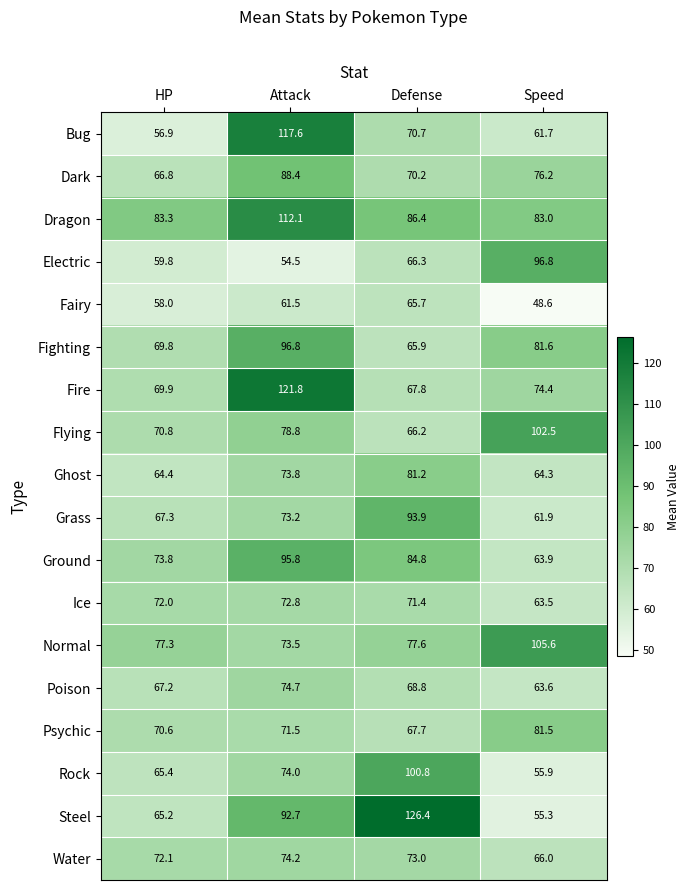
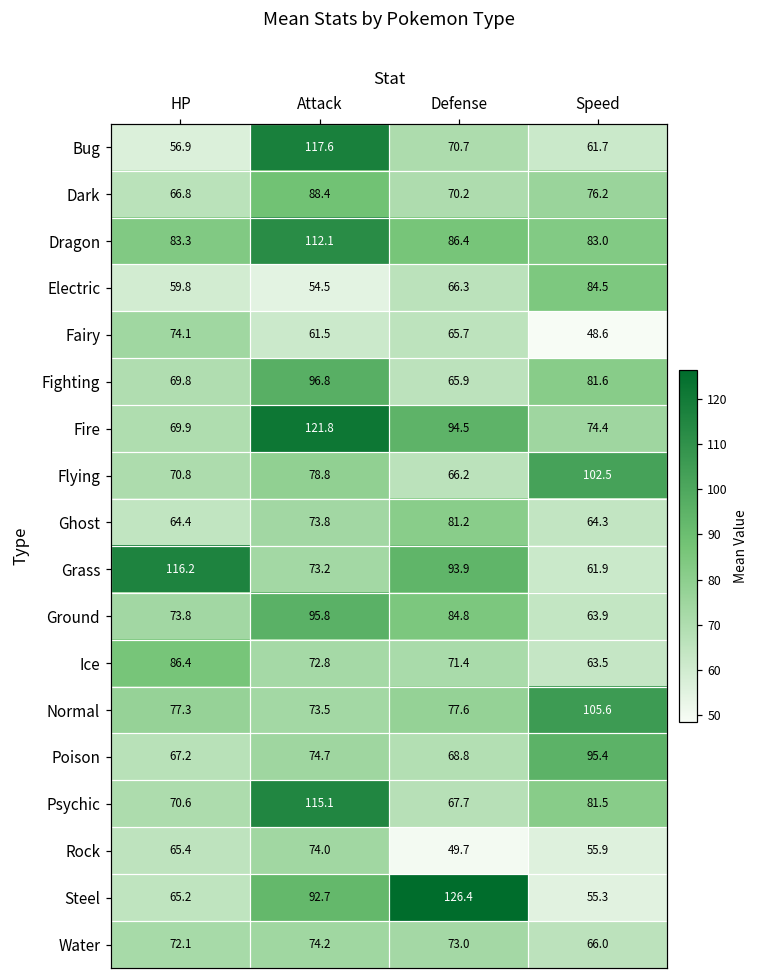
  {
    "Bug": {
      "HP": 56.9,
      "Attack": 117.6,
      "Defense": 70.7,
      "Speed": 61.7
    },
    "Dark": {
      "HP": 66.8,
      "Attack": 88.4,
      "Defense": 70.2,
      "Speed": 76.2
    },
    "Dragon": {
      "HP": 83.3,
      "Attack": 112.1,
      "Defense": 86.4,
      "Speed": 83.0
    },
    "Electric": {
      "HP": 59.8,
      "Attack": 54.5,
      "Defense": 66.3,
-     "Speed": 96.8
+     "Speed": 84.5
    },
    "Fairy": {
-     "HP": 58.0,
+     "HP": 74.1,
      "Attack": 61.5,
      "Defense": 65.7,
      "Speed": 48.6
    },
    "Fighting": {
      "HP": 69.8,
      "Attack": 96.8,
      "Defense": 65.9,
      "Speed": 81.6
    },
    "Fire": {
      "HP": 69.9,
      "Attack": 121.8,
-     "Defense": 67.8,
+     "Defense": 94.5,
      "Speed": 74.4
    },
    "Flying": {
      "HP": 70.8,
      "Attack": 78.8,
      "Defense": 66.2,
      "Speed": 102.5
    },
    "Ghost": {
      "HP": 64.4,
      "Attack": 73.8,
      "Defense": 81.2,
      "Speed": 64.3
    },
    "Grass": {
-     "HP": 67.3,
+     "HP": 116.2,
      "Attack": 73.2,
      "Defense": 93.9,
      "Speed": 61.9
    },
    "Ground": {
      "HP": 73.8,
      "Attack": 95.8,
      "Defense": 84.8,
      "Speed": 63.9
    },
    "Ice": {
-     "HP": 72.0,
+     "HP": 86.4,
      "Attack": 72.8,
      "Defense": 71.4,
      "Speed": 63.5
    },
    "Normal": {
      "HP": 77.3,
      "Attack": 73.5,
      "Defense": 77.6,
      "Speed": 105.6
    },
    "Poison": {
      "HP": 67.2,
      "Attack": 74.7,
      "Defense": 68.8,
-     "Speed": 63.6
+     "Speed": 95.4
    },
    "Psychic": {
      "HP": 70.6,
-     "Attack": 71.5,
+     "Attack": 115.1,
      "Defense": 67.7,
      "Speed": 81.5
    },
    "Rock": {
      "HP": 65.4,
      "Attack": 74.0,
-     "Defense": 100.8,
+     "Defense": 49.7,
      "Speed": 55.9
    },
    "Steel": {
      "HP": 65.2,
      "Attack": 92.7,
      "Defense": 126.4,
      "Speed": 55.3
    },
    "Water": {
      "HP": 72.1,
      "Attack": 74.2,
      "Defense": 73.0,
      "Speed": 66.0
    }
  }
